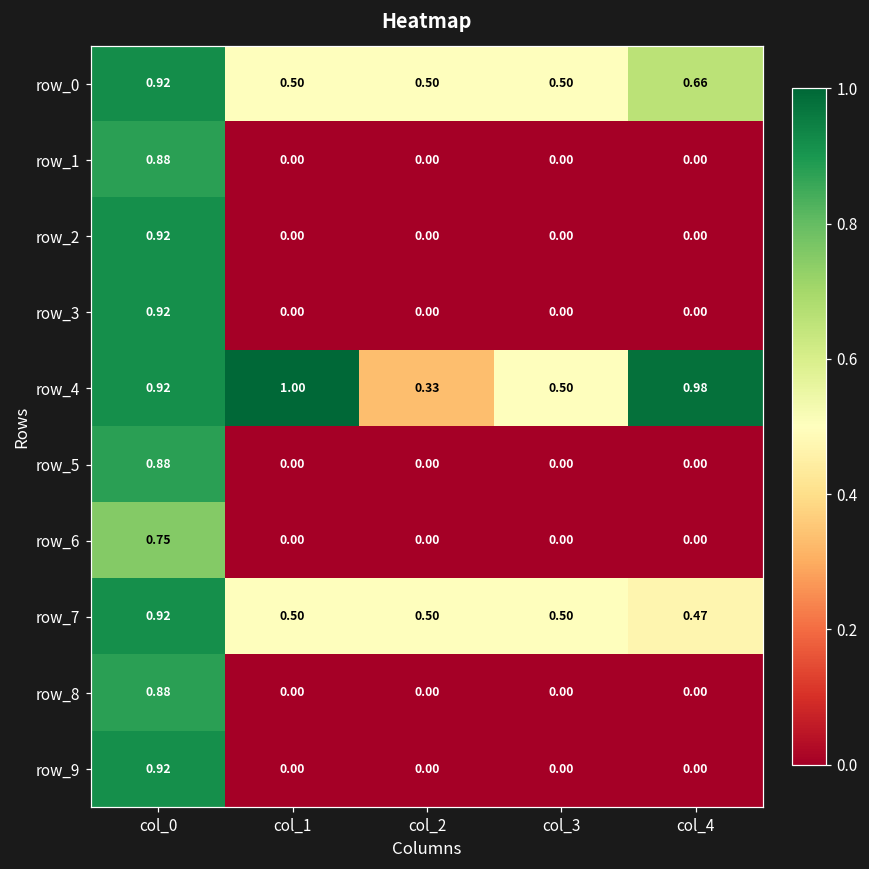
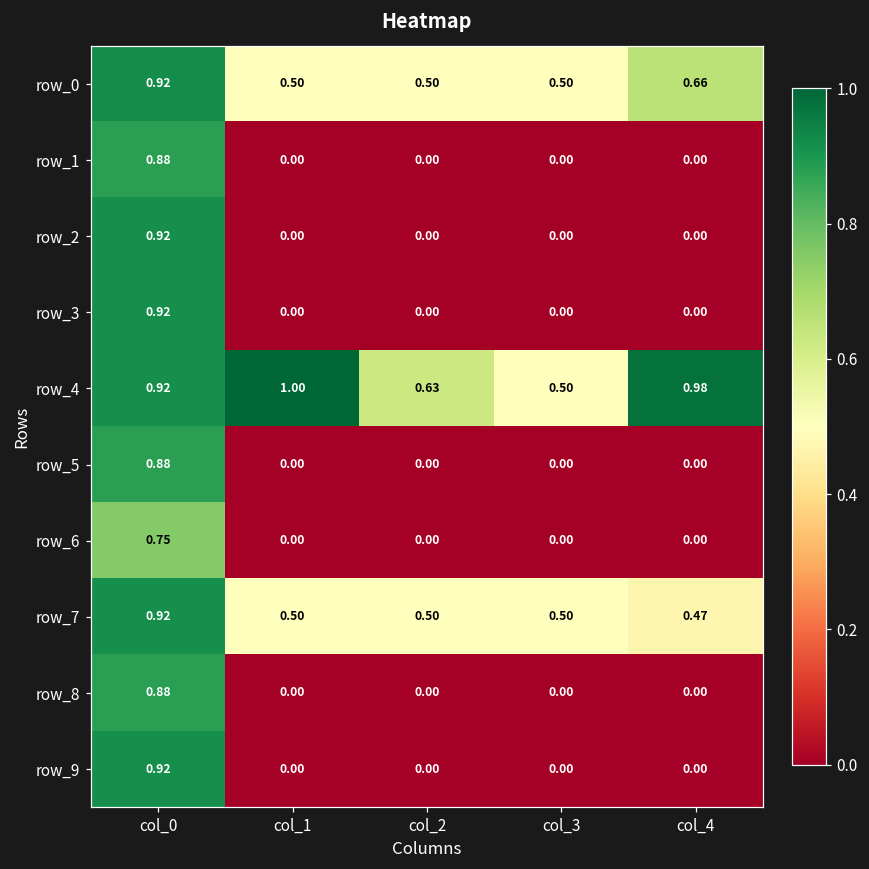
  {
    "row_0": {
      "col_0": 0.92,
      "col_1": 0.50,
      "col_2": 0.50,
      "col_3": 0.50,
      "col_4": 0.66
    },
    "row_1": {
      "col_0": 0.88,
      "col_1": 0.00,
      "col_2": 0.00,
      "col_3": 0.00,
      "col_4": 0.00
    },
    "row_2": {
      "col_0": 0.92,
      "col_1": 0.00,
      "col_2": 0.00,
      "col_3": 0.00,
      "col_4": 0.00
    },
    "row_3": {
      "col_0": 0.92,
      "col_1": 0.00,
      "col_2": 0.00,
      "col_3": 0.00,
      "col_4": 0.00
    },
    "row_4": {
      "col_0": 0.92,
      "col_1": 1.00,
-     "col_2": 0.33,
+     "col_2": 0.63,
      "col_3": 0.50,
      "col_4": 0.98
    },
    "row_5": {
      "col_0": 0.88,
      "col_1": 0.00,
      "col_2": 0.00,
      "col_3": 0.00,
      "col_4": 0.00
    },
    "row_6": {
      "col_0": 0.75,
      "col_1": 0.00,
      "col_2": 0.00,
      "col_3": 0.00,
      "col_4": 0.00
    },
    "row_7": {
      "col_0": 0.92,
      "col_1": 0.50,
      "col_2": 0.50,
      "col_3": 0.50,
      "col_4": 0.47
    },
    "row_8": {
      "col_0": 0.88,
      "col_1": 0.00,
      "col_2": 0.00,
      "col_3": 0.00,
      "col_4": 0.00
    },
    "row_9": {
      "col_0": 0.92,
      "col_1": 0.00,
      "col_2": 0.00,
      "col_3": 0.00,
      "col_4": 0.00
    }
  }
